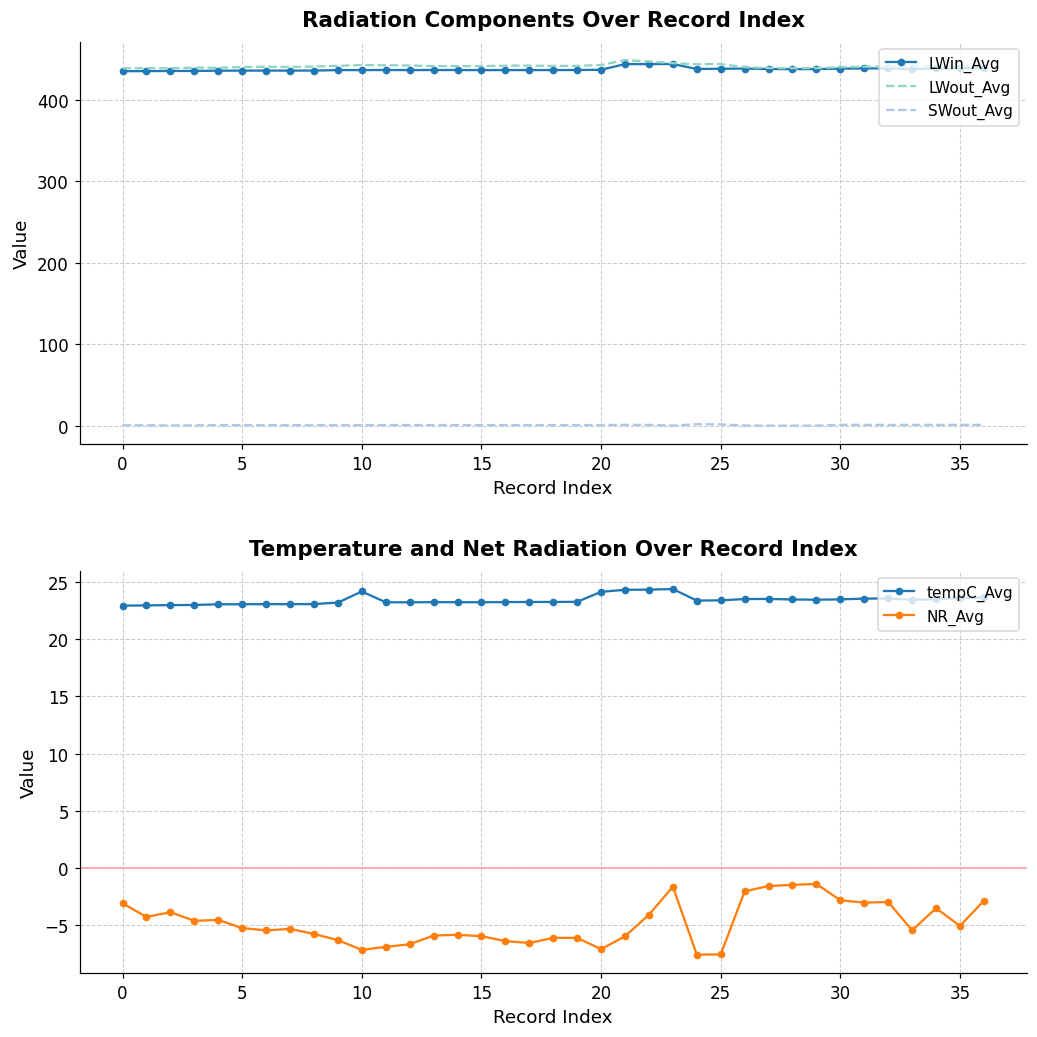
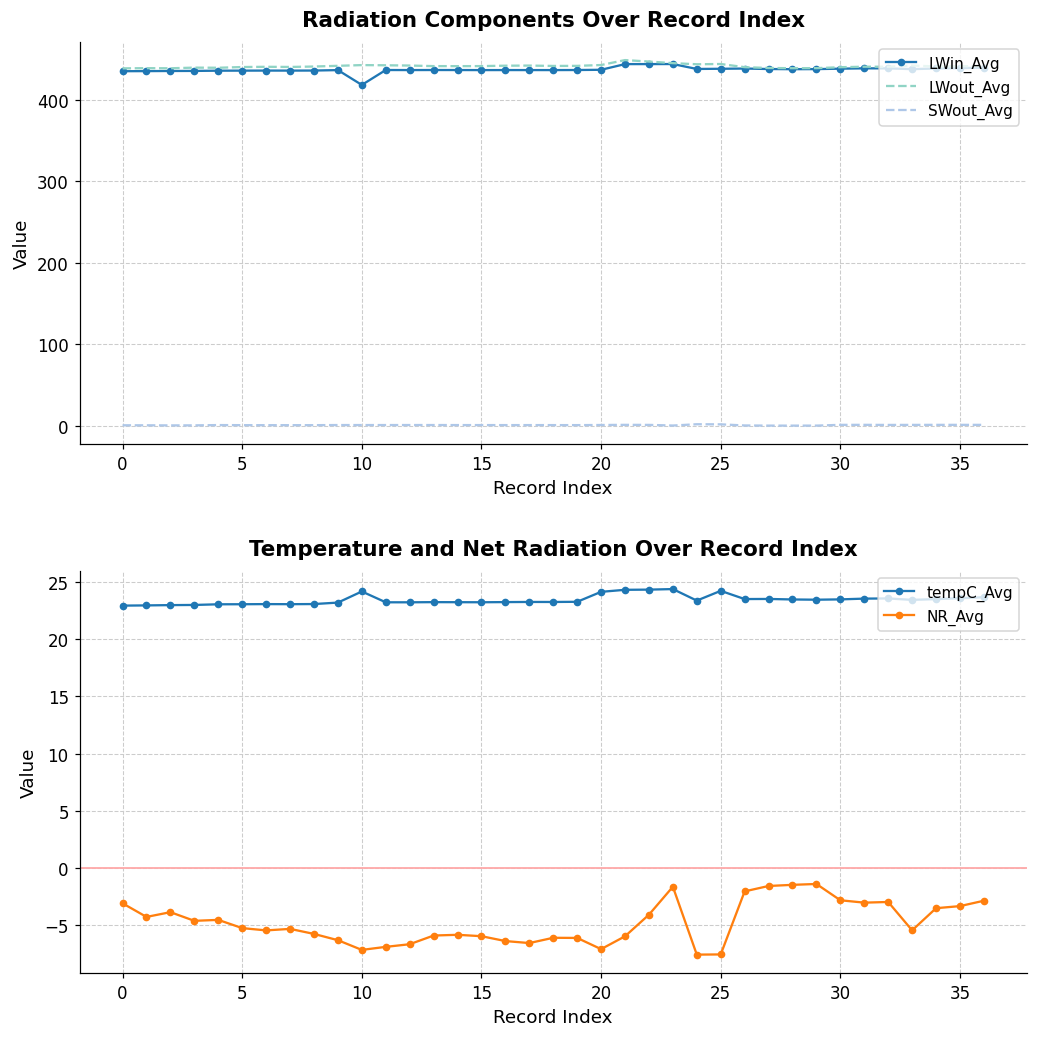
  {
    "Radiation Components Over Record Index": {
      "LWin_Avg": {
        "0": 440,
        "5": 440,
-       "10": 440,
+       "10": 420,
        "15": 440,
        "20": 440,
        "25": 440
      }
    },
    "Temperature and Net Radiation Over Record Index": {
      "tempC_Avg": {
        "0": 23.0,
        "5": 23.1,
        "10": 24.2,
        "15": 23.2,
        "20": 24.2,
-       "25": 23.4,
+       "25": 24.2,
        "30": 23.5
      },
      "NR_Avg": {
        "0": -3.1,
        "5": -5.3,
        "10": -7.2,
        "15": -6.0,
        "20": -7.1,
        "25": -7.6,
        "30": -2.8,
-       "35": -5.1
+       "35": -3.4
      }
    }
  }
